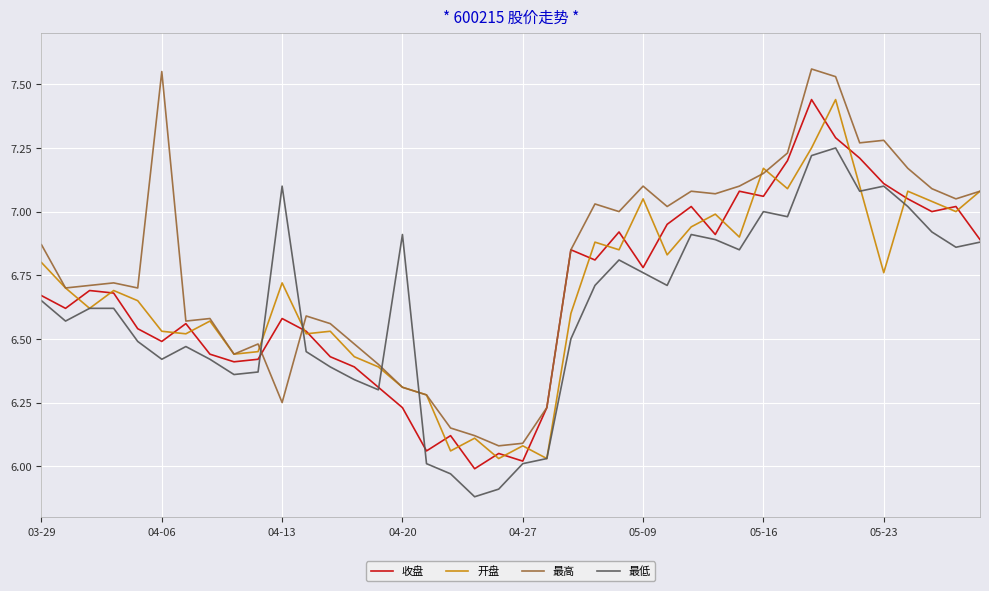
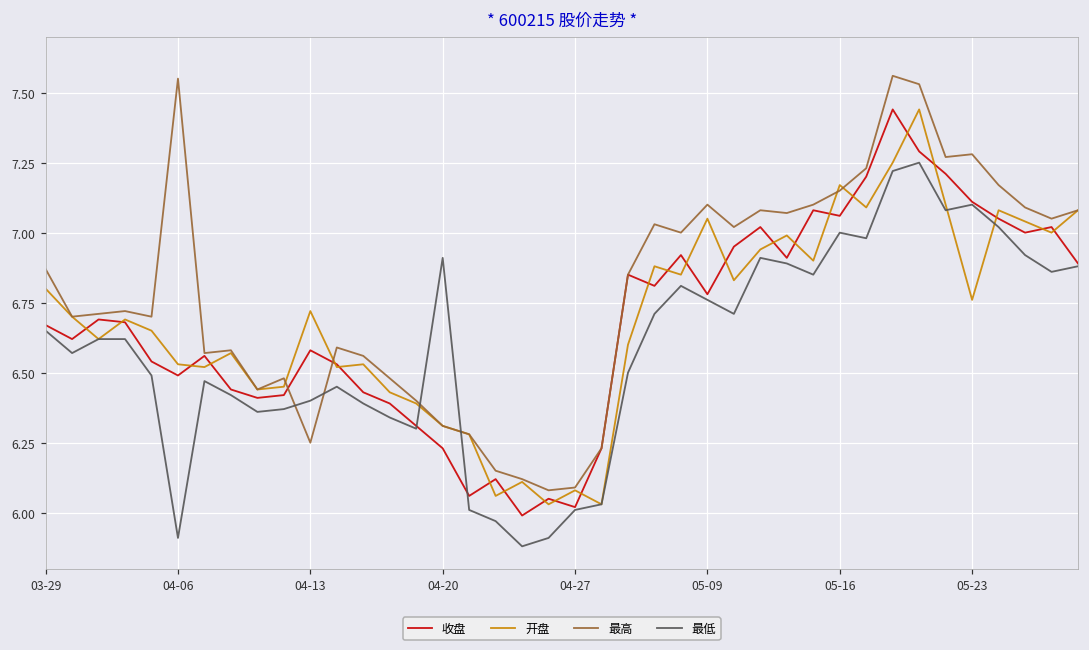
  {
    "收盘": {
      "03-29": 6.67,
      "04-06": 6.49,
      "04-13": 6.58,
      "04-20": 6.23,
      "04-27": 6.02,
      "05-09": 6.78,
      "05-16": 7.06,
      "05-23": 7.11
    },
    "开盘": {
      "03-29": 6.80,
      "04-06": 6.53,
      "04-13": 6.72,
      "04-27": 6.08,
      "05-09": 7.05,
      "05-16": 7.17,
      "05-23": 6.76
    },
    "最高": {
      "03-29": 6.87,
      "04-06": 7.55,
      "04-13": 6.25,
      "04-27": 6.09,
      "05-09": 7.10,
      "05-16": 7.15,
      "05-23": 7.28
    },
    "最低": {
      "03-29": 6.65,
-     "04-06": 6.42,
-     "04-13": 7.1,
+     "04-06": 5.91,
+     "04-13": 6.4,
      "04-20": 6.91,
      "04-27": 6.01,
      "05-09": 6.76,
      "05-16": 7.00,
      "05-23": 7.10
    }
  }
